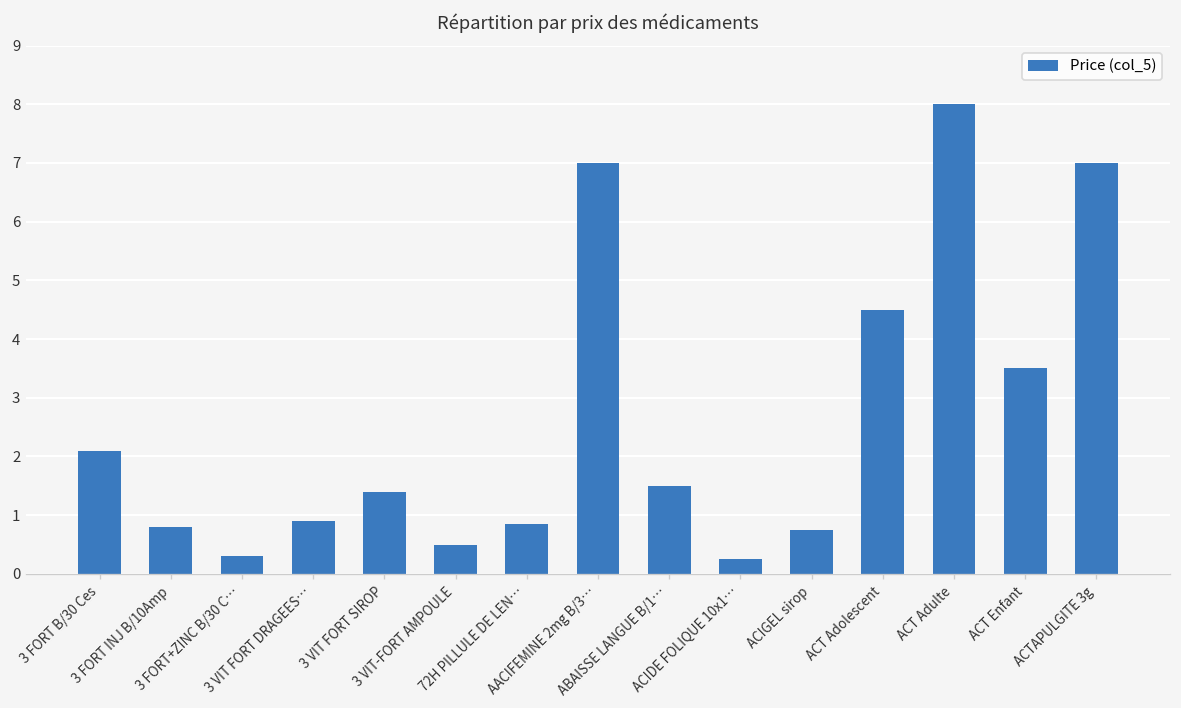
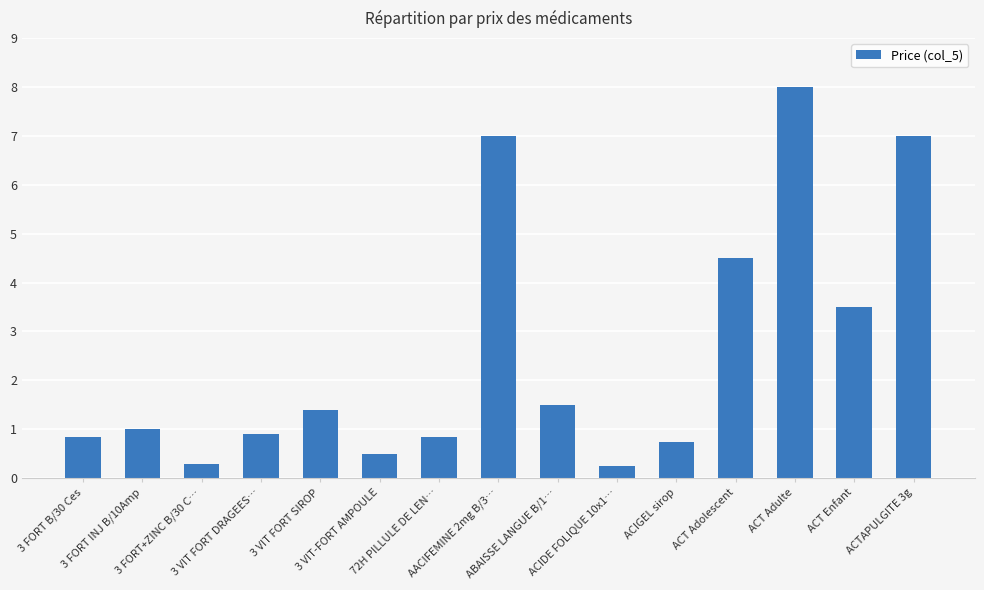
  {
-   "3 FORT B/30 Ces": 2.1,
-   "3 FORT INJ B/10Amp": 0.8,
+   "3 FORT B/30 Ces": 0.9,
+   "3 FORT INJ B/10Amp": 1.0,
    "3 FORT+ZINC B/30 C…": 0.3,
    "3 VIT FORT DRAGEES…": 0.9,
    "3 VIT FORT SIROP": 1.4,
    "3 VIT-FORT AMPOULE": 0.5,
    "72H PILLULE DE LEN…": 0.9,
    "AACIFEMINE 2mg B/3…": 7.0,
    "ABAISSE LANGUE B/1…": 1.5,
    "ACIDE FOLIQUE 10x1…": 0.3,
    "ACIGEL sirop": 0.8,
    "ACT Adolescent": 4.5,
    "ACT Adulte": 8.0,
    "ACT Enfant": 3.5,
    "ACTAPULGITE 3g": 7.0
  }
